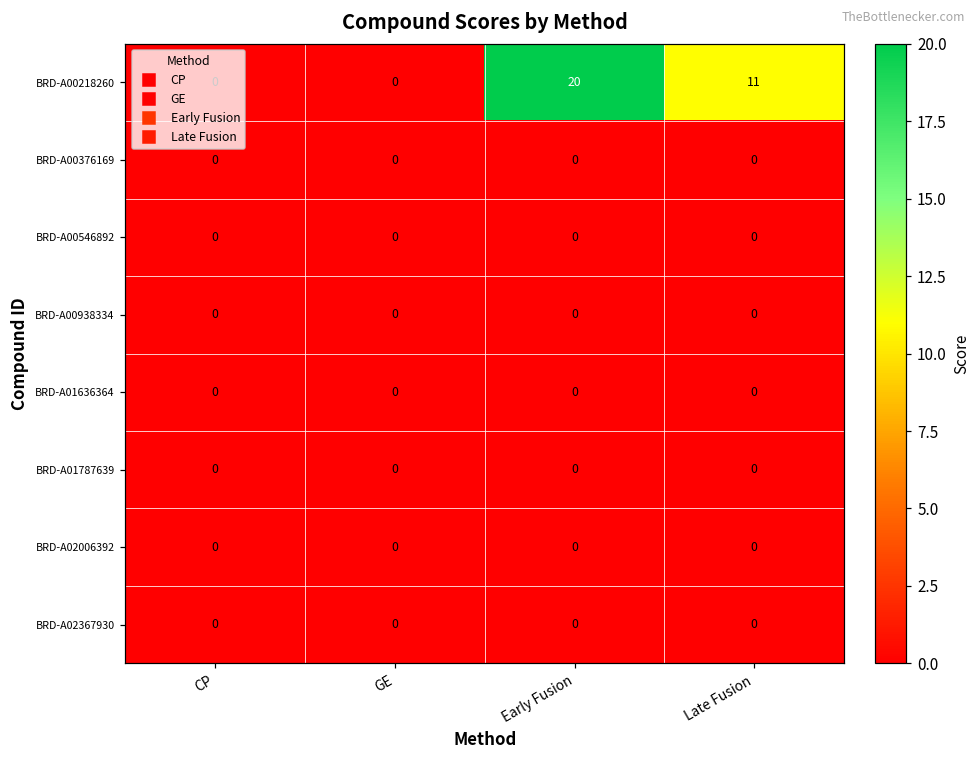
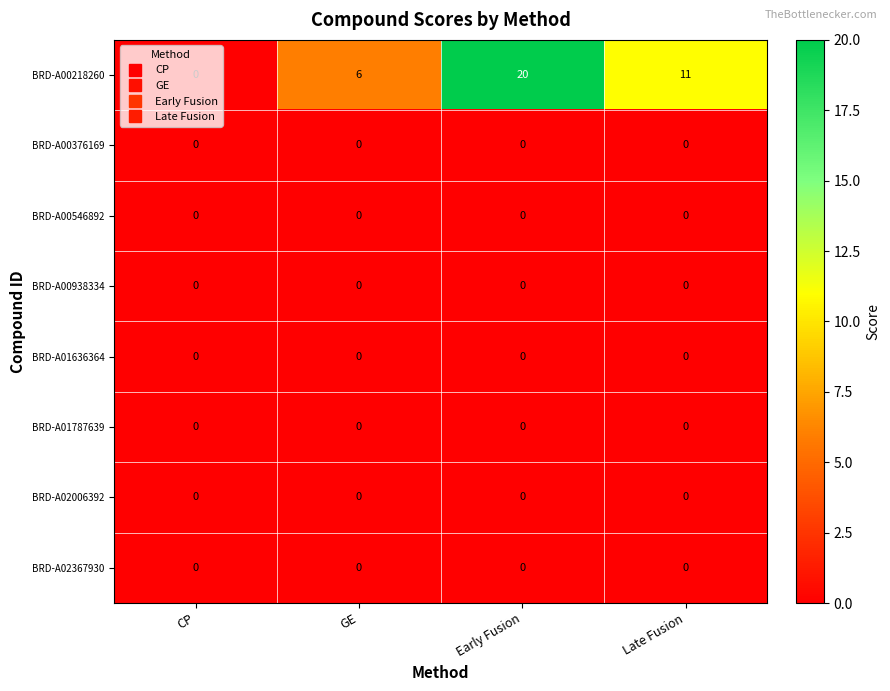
  {
    "BRD-A00218260": {
-     "GE": 0,
+     "GE": 6,
      "Early Fusion": 20,
      "Late Fusion": 11
    },
    "BRD-A00376169": {
      "CP": 0,
      "GE": 0,
      "Early Fusion": 0,
      "Late Fusion": 0
    },
    "BRD-A00546892": {
      "CP": 0,
      "GE": 0,
      "Early Fusion": 0,
      "Late Fusion": 0
    },
    "BRD-A00938334": {
      "CP": 0,
      "GE": 0,
      "Early Fusion": 0,
      "Late Fusion": 0
    },
    "BRD-A01636364": {
      "CP": 0,
      "GE": 0,
      "Early Fusion": 0,
      "Late Fusion": 0
    },
    "BRD-A01787639": {
      "CP": 0,
      "GE": 0,
      "Early Fusion": 0,
      "Late Fusion": 0
    },
    "BRD-A02006392": {
      "CP": 0,
      "GE": 0,
      "Early Fusion": 0,
      "Late Fusion": 0
    },
    "BRD-A02367930": {
      "CP": 0,
      "GE": 0,
      "Early Fusion": 0,
      "Late Fusion": 0
    }
  }
